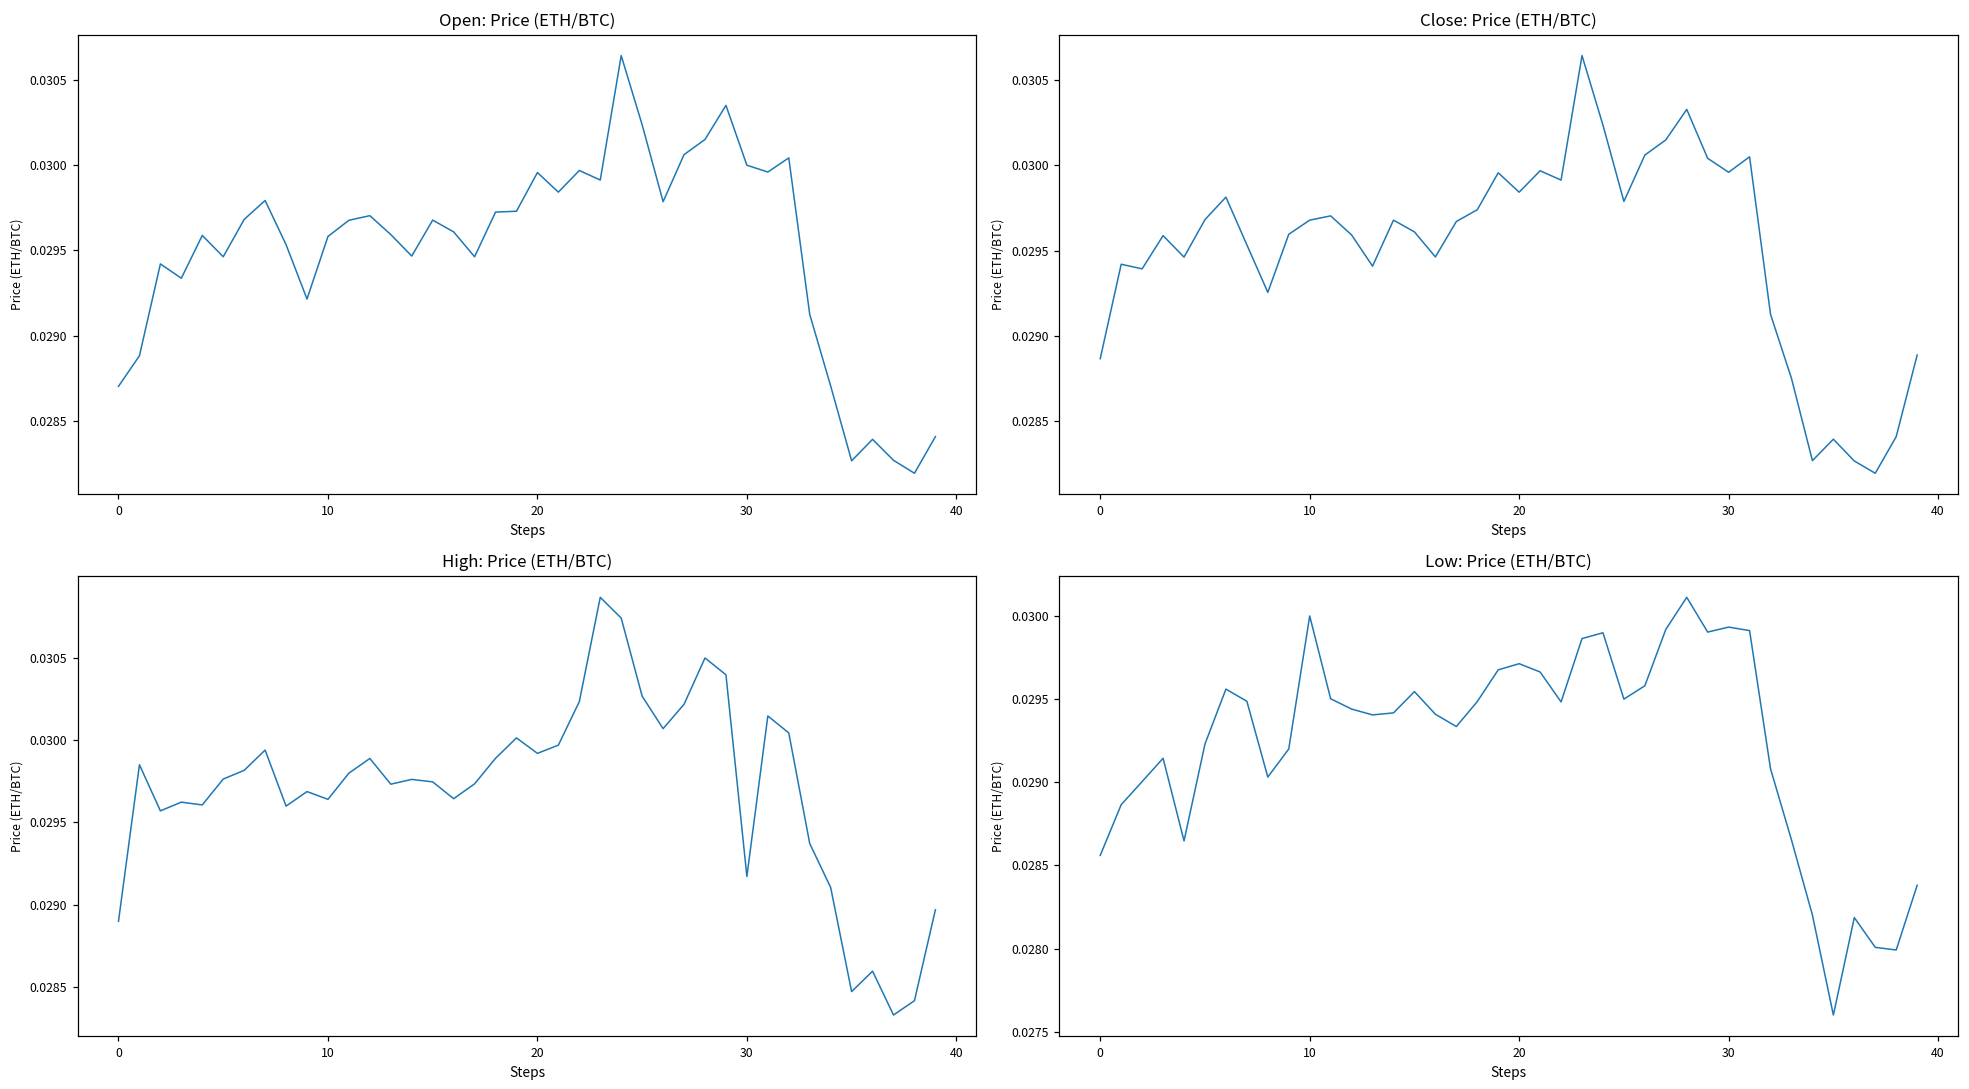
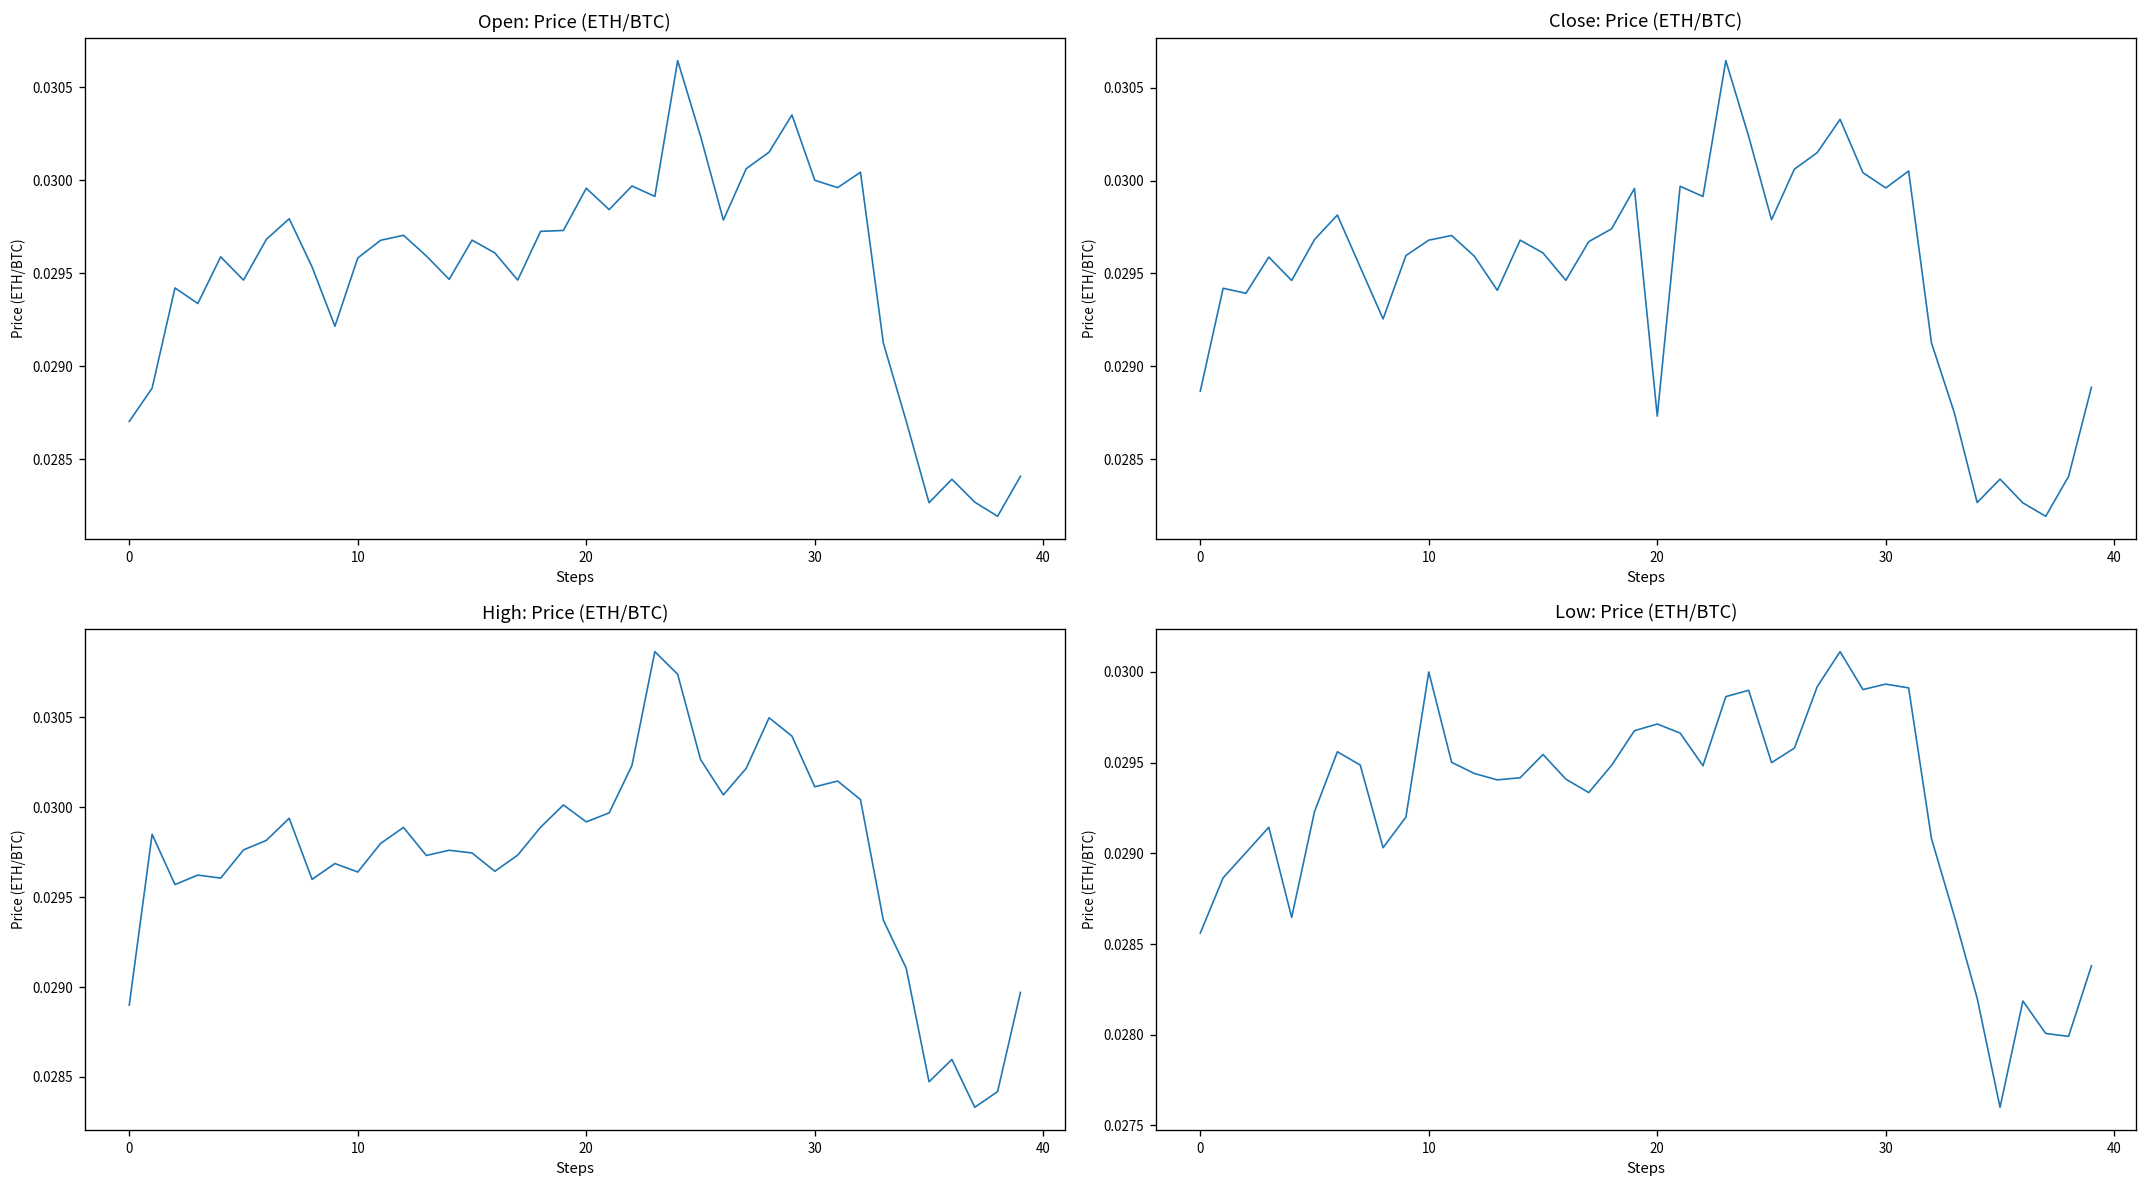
  {
    "Open: Price (ETH/BTC)": {
      "0": 0.02870,
      "10": 0.02958,
      "20": 0.02996,
      "30": 0.03000
    },
    "Close: Price (ETH/BTC)": {
      "0": 0.02887,
      "10": 0.02968,
-     "20": 0.02984,
+     "20": 0.02873,
      "30": 0.02996
    },
    "High: Price (ETH/BTC)": {
      "0": 0.02890,
      "10": 0.02964,
      "20": 0.02992,
-     "30": 0.02917
+     "30": 0.03011
    },
    "Low: Price (ETH/BTC)": {
      "0": 0.02856,
      "10": 0.03000,
      "20": 0.02971,
      "30": 0.02993
    }
  }
